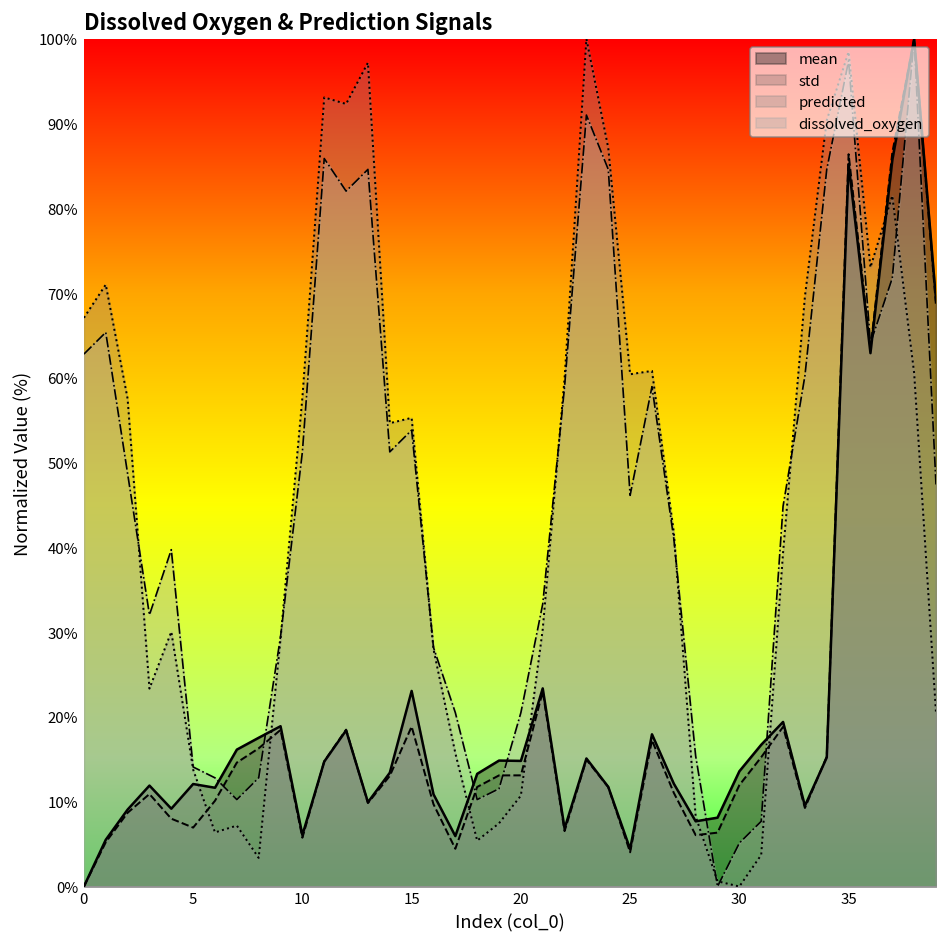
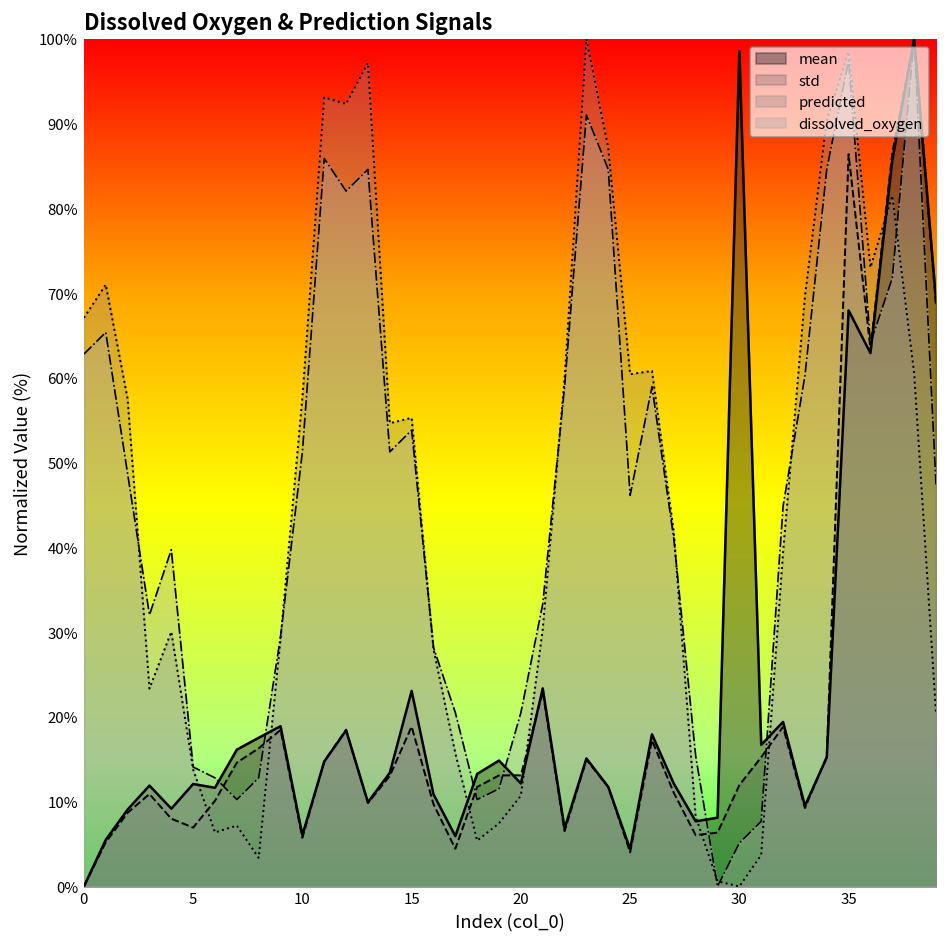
  {
    "mean": {
      "5": "12%",
      "15": "23%",
-     "20": "15%",
+     "20": "12%",
      "25": "4%",
-     "30": "14%",
-     "35": "85%"
+     "30": "99%",
+     "35": "68%"
    }
  }
